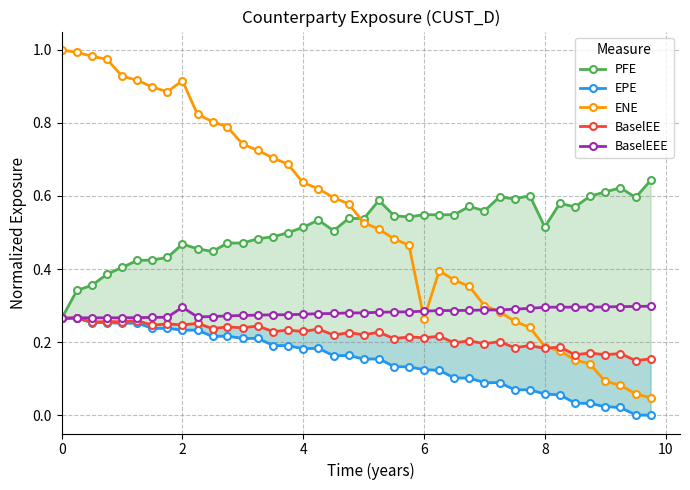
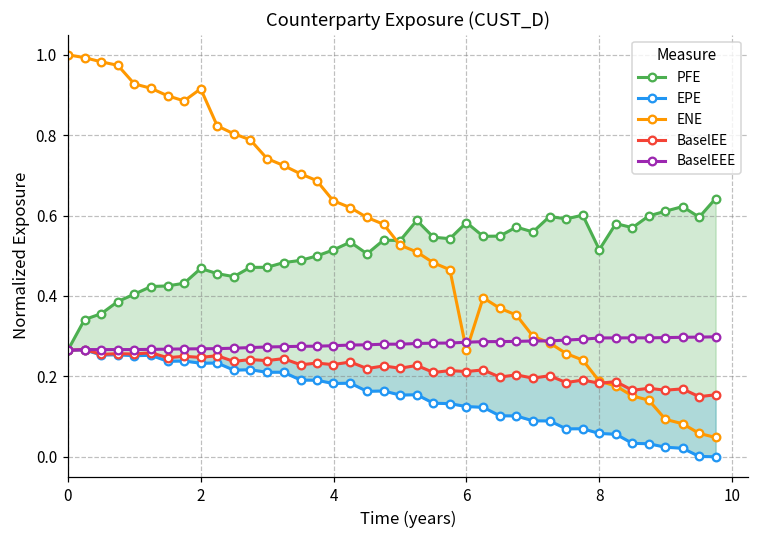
  {
    "PFE": {
      "2": 0.47,
-     "6": 0.55,
+     "6": 0.58,
      "8": 0.52
    },
    "EPE": {
      "2": 0.23,
      "6": 0.12,
      "8": 0.06
    },
    "ENE": {
      "0": 1.00,
      "2": 0.92,
      "6": 0.26
    },
    "BaselEE": {
      "2": 0.25,
      "6": 0.21
    },
    "BaselEEE": {
-     "2": 0.30,
+     "2": 0.27,
      "6": 0.28,
      "8": 0.30
    }
  }
